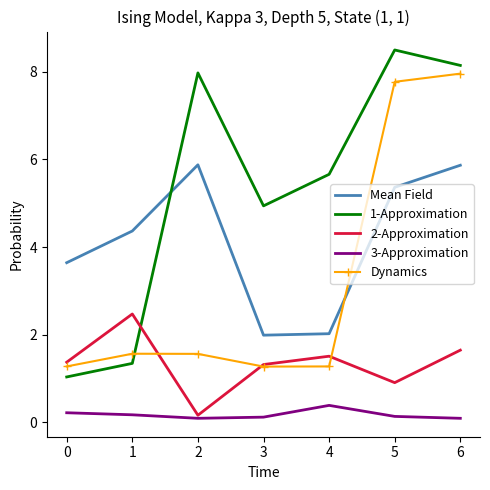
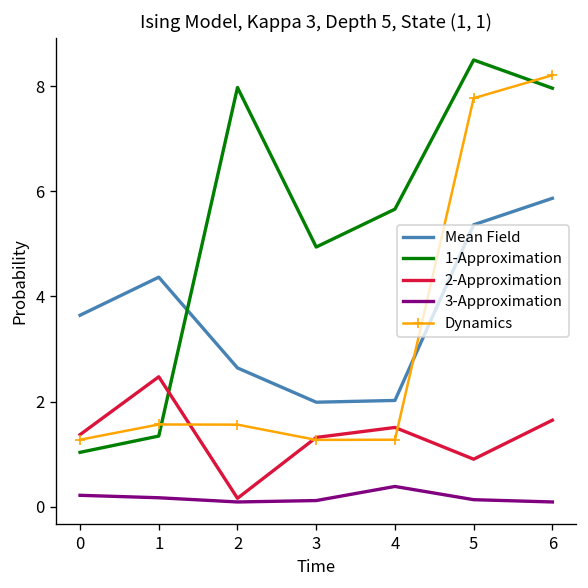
  {
    "Mean Field": {
      "0": 3.6,
      "1": 4.4,
-     "2": 5.9,
+     "2": 2.6,
      "3": 2.0,
      "4": 2.0,
      "6": 5.9
    },
    "1-Approximation": {
      "0": 1.0,
      "1": 1.3,
      "2": 8.0,
      "3": 4.9,
      "4": 5.7,
      "5": 8.5,
-     "6": 8.1
+     "6": 8.0
    },
    "2-Approximation": {
      "0": 1.4,
      "1": 2.5,
      "2": 0.2,
      "4": 1.5,
      "5": 0.9,
      "6": 1.6
    },
    "3-Approximation": {
      "0": 0.2,
      "1": 0.2,
      "2": 0.1,
      "3": 0.1,
      "4": 0.4,
      "5": 0.1,
      "6": 0.1
    },
    "Dynamics": {
      "0": 1.3,
      "1": 1.6,
      "2": 1.6,
      "4": 1.3,
      "5": 7.8,
-     "6": 8.0
+     "6": 8.2
    }
  }
